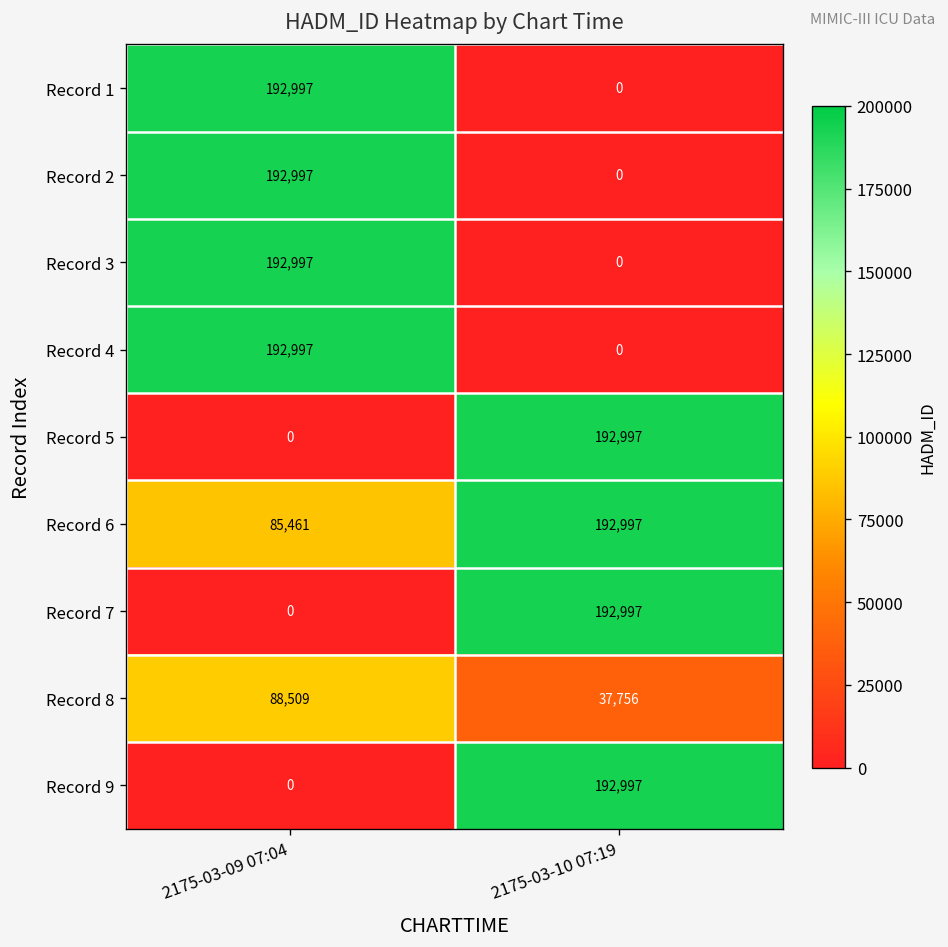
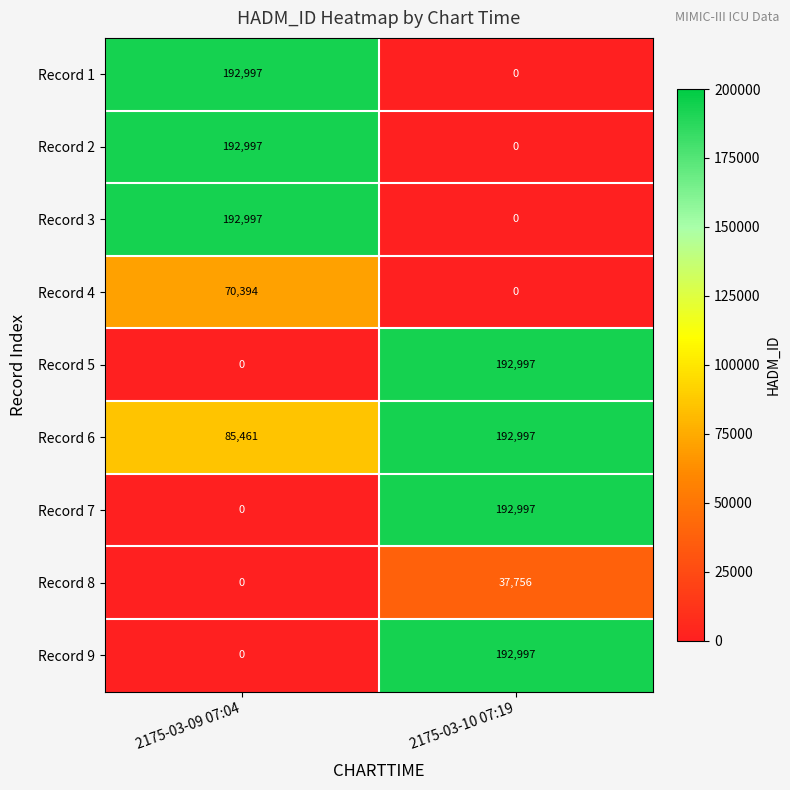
  {
    "Record 1": {
      "2175-03-09 07:04": "192,997",
      "2175-03-10 07:19": "0"
    },
    "Record 2": {
      "2175-03-09 07:04": "192,997",
      "2175-03-10 07:19": "0"
    },
    "Record 3": {
      "2175-03-09 07:04": "192,997",
      "2175-03-10 07:19": "0"
    },
    "Record 4": {
-     "2175-03-09 07:04": "192,997",
+     "2175-03-09 07:04": "70,394",
      "2175-03-10 07:19": "0"
    },
    "Record 5": {
      "2175-03-09 07:04": "0",
      "2175-03-10 07:19": "192,997"
    },
    "Record 6": {
      "2175-03-09 07:04": "85,461",
      "2175-03-10 07:19": "192,997"
    },
    "Record 7": {
      "2175-03-09 07:04": "0",
      "2175-03-10 07:19": "192,997"
    },
    "Record 8": {
-     "2175-03-09 07:04": "88,509",
+     "2175-03-09 07:04": "0",
      "2175-03-10 07:19": "37,756"
    },
    "Record 9": {
      "2175-03-09 07:04": "0",
      "2175-03-10 07:19": "192,997"
    }
  }
